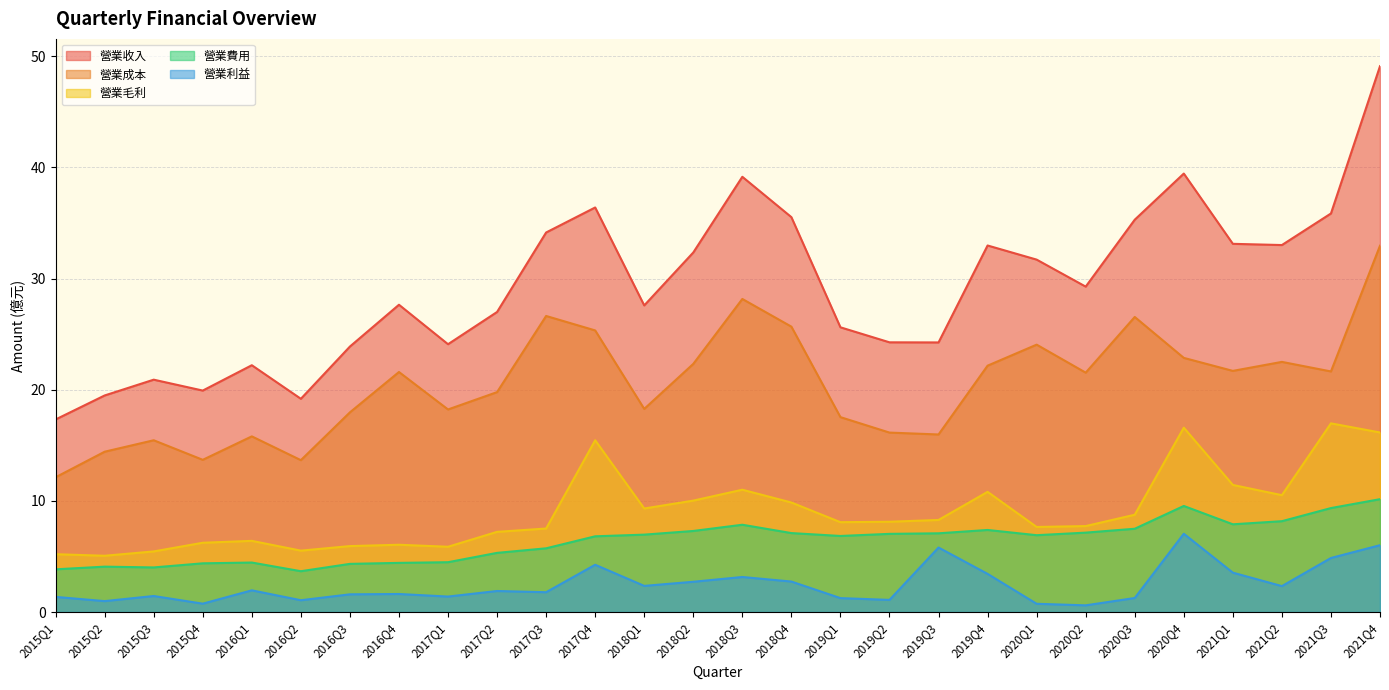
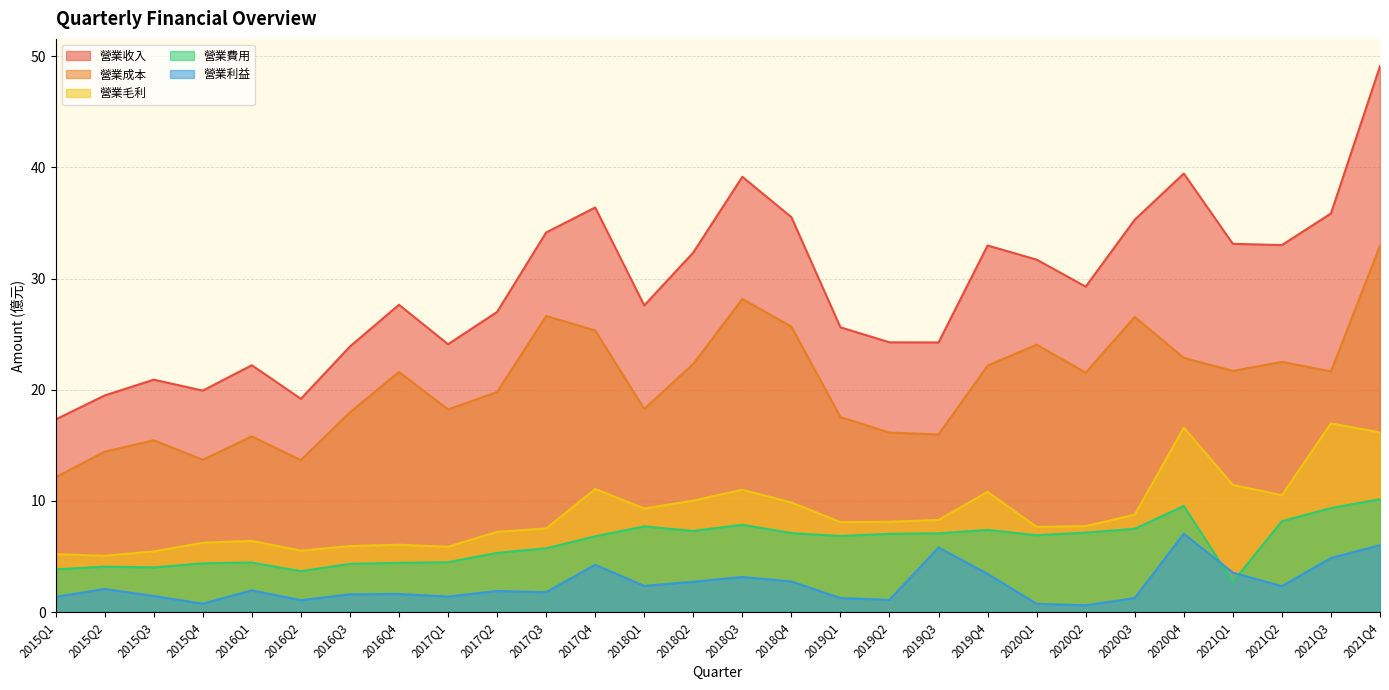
  {
    "營業毛利": {
      "2015Q1": 5.2,
      "2015Q2": 5.1,
      "2015Q3": 5.5,
      "2015Q4": 6.2,
      "2016Q1": 6.4,
      "2016Q2": 5.5,
      "2016Q3": 5.9,
      "2016Q4": 6.1,
      "2017Q1": 5.9,
      "2017Q2": 7.2,
      "2017Q3": 7.5,
-     "2017Q4": 15.5,
+     "2017Q4": 11.1,
      "2018Q1": 9.3,
      "2018Q2": 10.0,
      "2018Q3": 11.0,
      "2018Q4": 9.9,
      "2019Q1": 8.1,
      "2019Q2": 8.1,
      "2019Q3": 8.3,
      "2019Q4": 10.8,
      "2020Q1": 7.7,
      "2020Q2": 7.7,
      "2020Q3": 8.8,
      "2020Q4": 16.6,
      "2021Q1": 11.4,
      "2021Q2": 10.5,
      "2021Q3": 17.0,
      "2021Q4": 16.2
    },
    "營業費用": {
      "2015Q1": 3.8,
      "2015Q2": 4.1,
      "2015Q3": 4.0,
      "2015Q4": 4.4,
      "2016Q1": 4.5,
      "2016Q2": 3.7,
      "2016Q3": 4.3,
      "2016Q4": 4.4,
      "2017Q1": 4.5,
      "2017Q2": 5.3,
      "2017Q3": 5.7,
      "2017Q4": 6.8,
-     "2018Q1": 7.0,
+     "2018Q1": 7.7,
      "2018Q2": 7.3,
      "2018Q3": 7.9,
      "2018Q4": 7.1,
      "2019Q1": 6.8,
      "2019Q2": 7.0,
      "2019Q3": 7.1,
      "2019Q4": 7.4,
      "2020Q1": 6.9,
      "2020Q2": 7.1,
      "2020Q3": 7.5,
      "2020Q4": 9.5,
-     "2021Q1": 7.9,
+     "2021Q1": 2.7,
      "2021Q2": 8.2,
      "2021Q3": 9.4,
      "2021Q4": 10.2
    },
    "營業利益": {
      "2015Q1": 1.4,
-     "2015Q2": 1.0,
+     "2015Q2": 2.1,
      "2015Q3": 1.4,
      "2015Q4": 0.8,
      "2016Q1": 2.0,
      "2016Q2": 1.1,
      "2016Q3": 1.6,
      "2016Q4": 1.6,
      "2017Q1": 1.4,
      "2017Q2": 1.9,
      "2017Q3": 1.8,
      "2017Q4": 4.3,
      "2018Q1": 2.4,
      "2018Q2": 2.7,
      "2018Q3": 3.2,
      "2018Q4": 2.7,
      "2019Q1": 1.3,
      "2019Q2": 1.1,
      "2019Q3": 5.8,
      "2019Q4": 3.4,
      "2020Q1": 0.7,
      "2020Q2": 0.6,
      "2020Q3": 1.3,
      "2020Q4": 7.0,
      "2021Q1": 3.5,
      "2021Q2": 2.3,
      "2021Q3": 4.9,
      "2021Q4": 6.0
    }
  }
